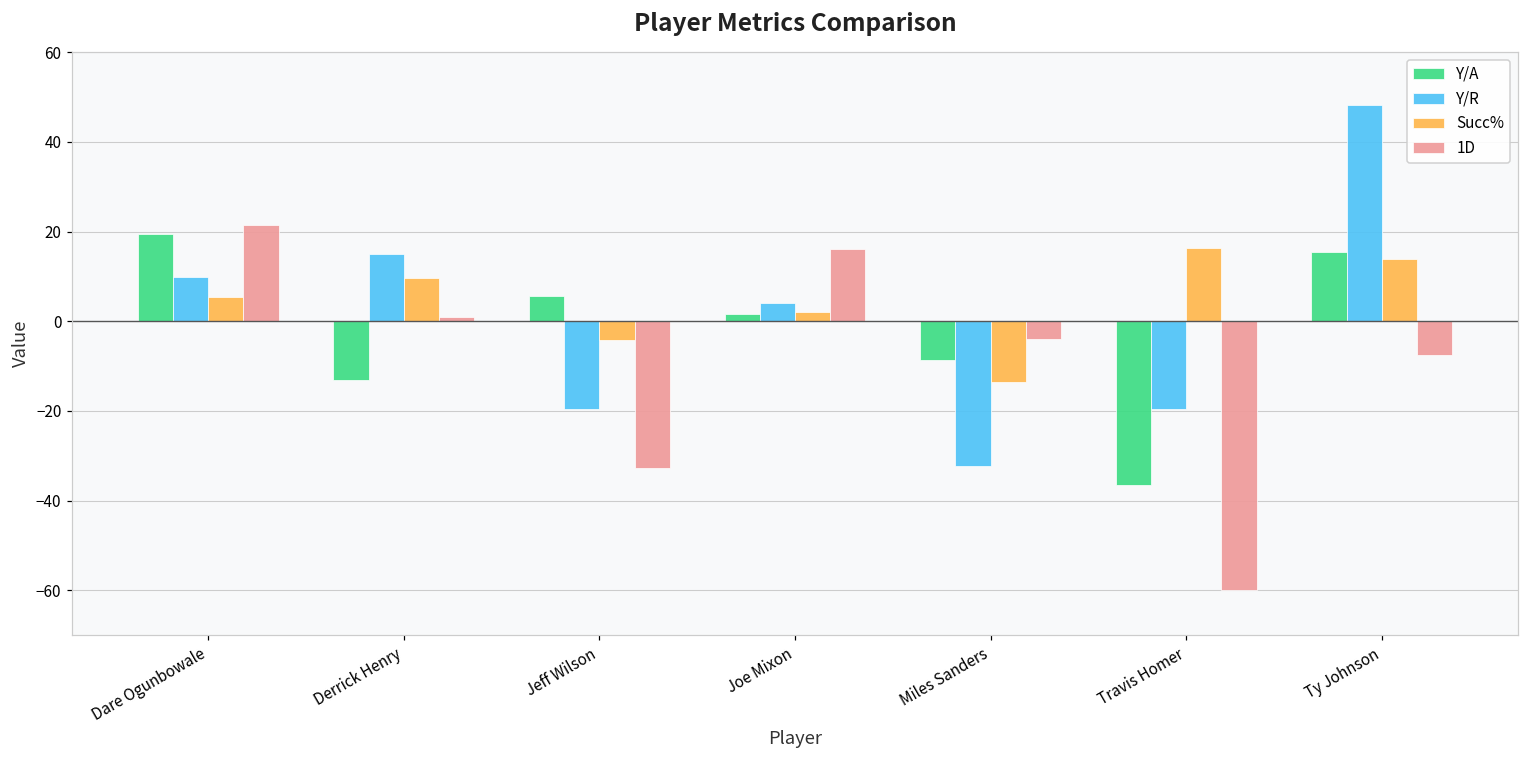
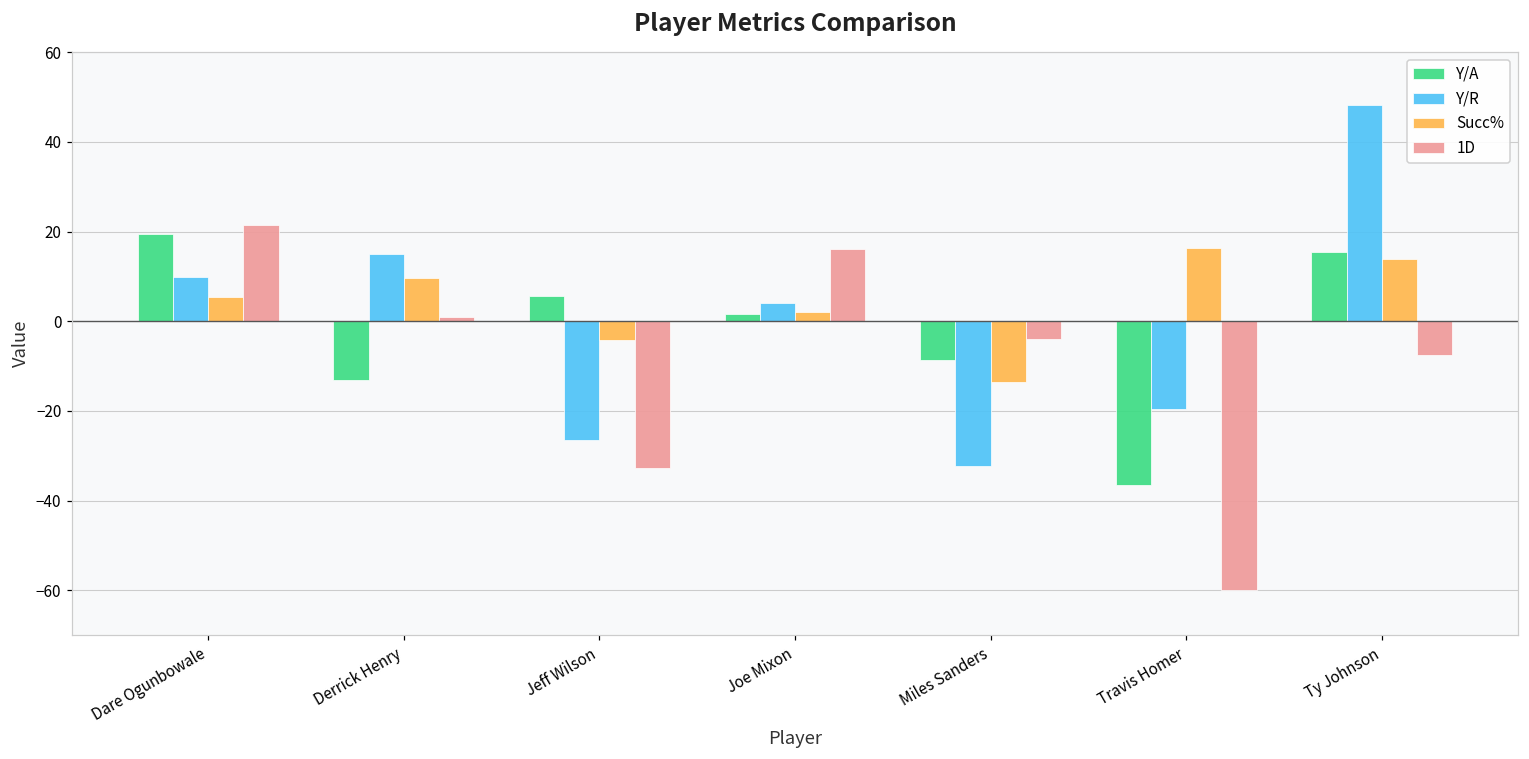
  {
    "Y/A": {
      "Dare Ogunbowale": 20,
      "Derrick Henry": -13,
      "Jeff Wilson": 6,
      "Joe Mixon": 2,
      "Miles Sanders": -9,
      "Travis Homer": -37,
      "Ty Johnson": 16
    },
    "Y/R": {
      "Dare Ogunbowale": 10,
      "Derrick Henry": 15,
-     "Jeff Wilson": -20,
+     "Jeff Wilson": -26,
      "Joe Mixon": 4,
      "Miles Sanders": -32,
      "Travis Homer": -20,
      "Ty Johnson": 48
    },
    "Succ%": {
      "Dare Ogunbowale": 5,
      "Derrick Henry": 10,
      "Jeff Wilson": -4,
      "Joe Mixon": 2,
      "Miles Sanders": -14,
      "Travis Homer": 16,
      "Ty Johnson": 14
    },
    "1D": {
      "Dare Ogunbowale": 21,
      "Derrick Henry": 1,
      "Jeff Wilson": -33,
      "Joe Mixon": 16,
      "Miles Sanders": -4,
      "Travis Homer": -60,
      "Ty Johnson": -8
    }
  }
